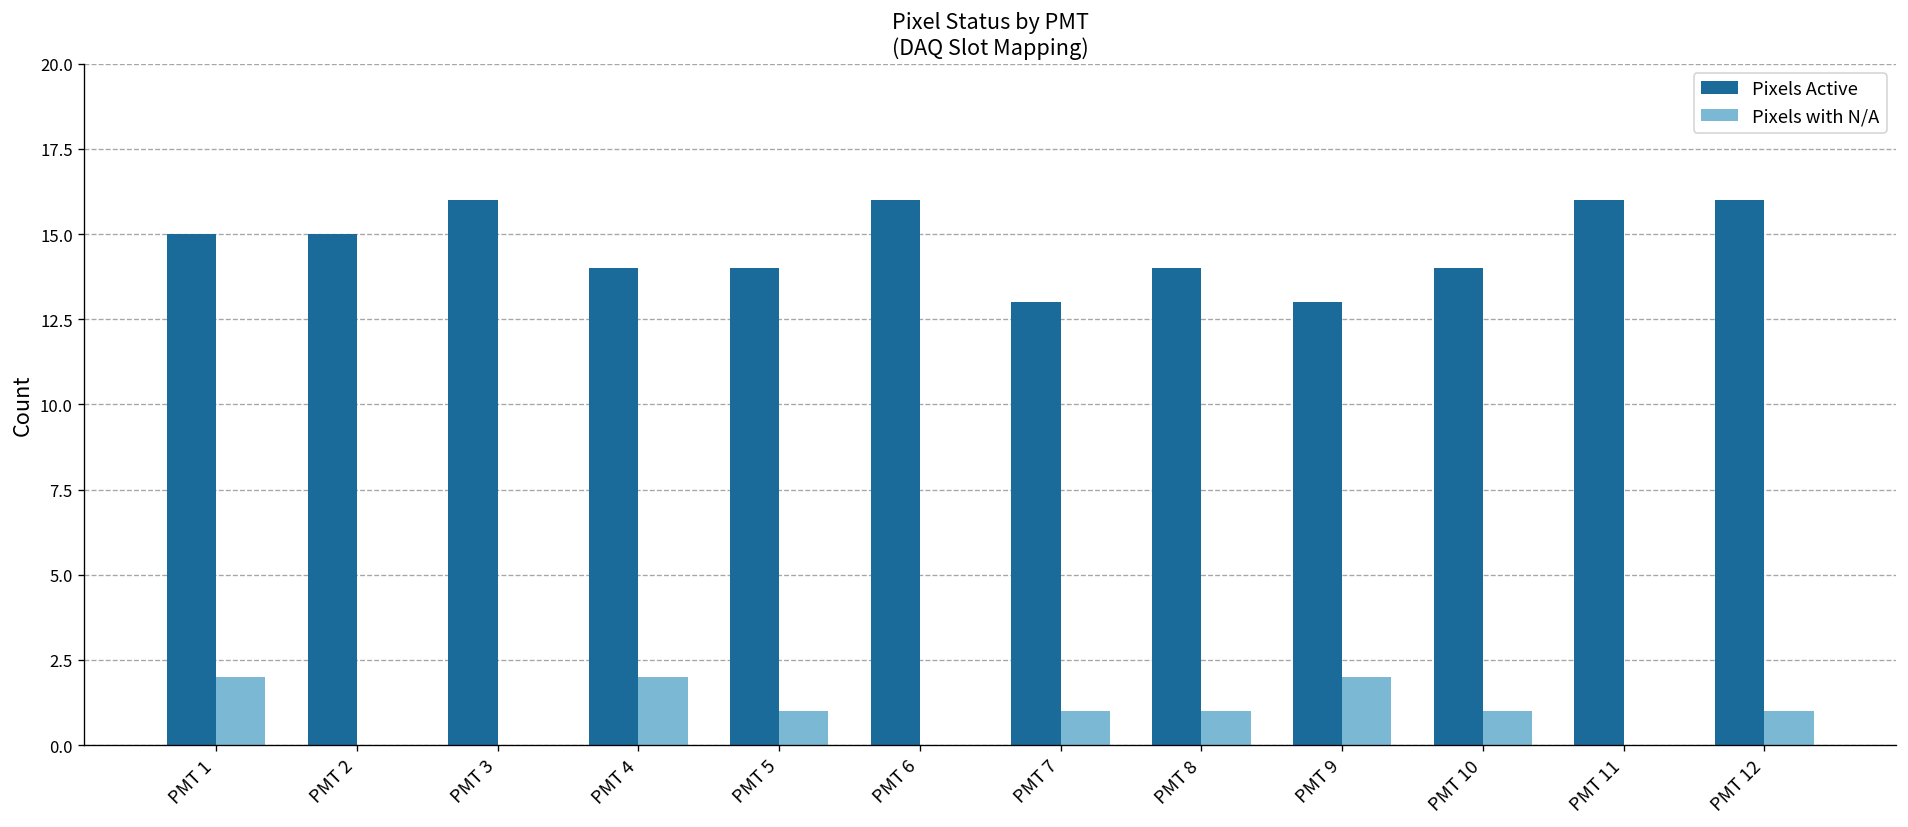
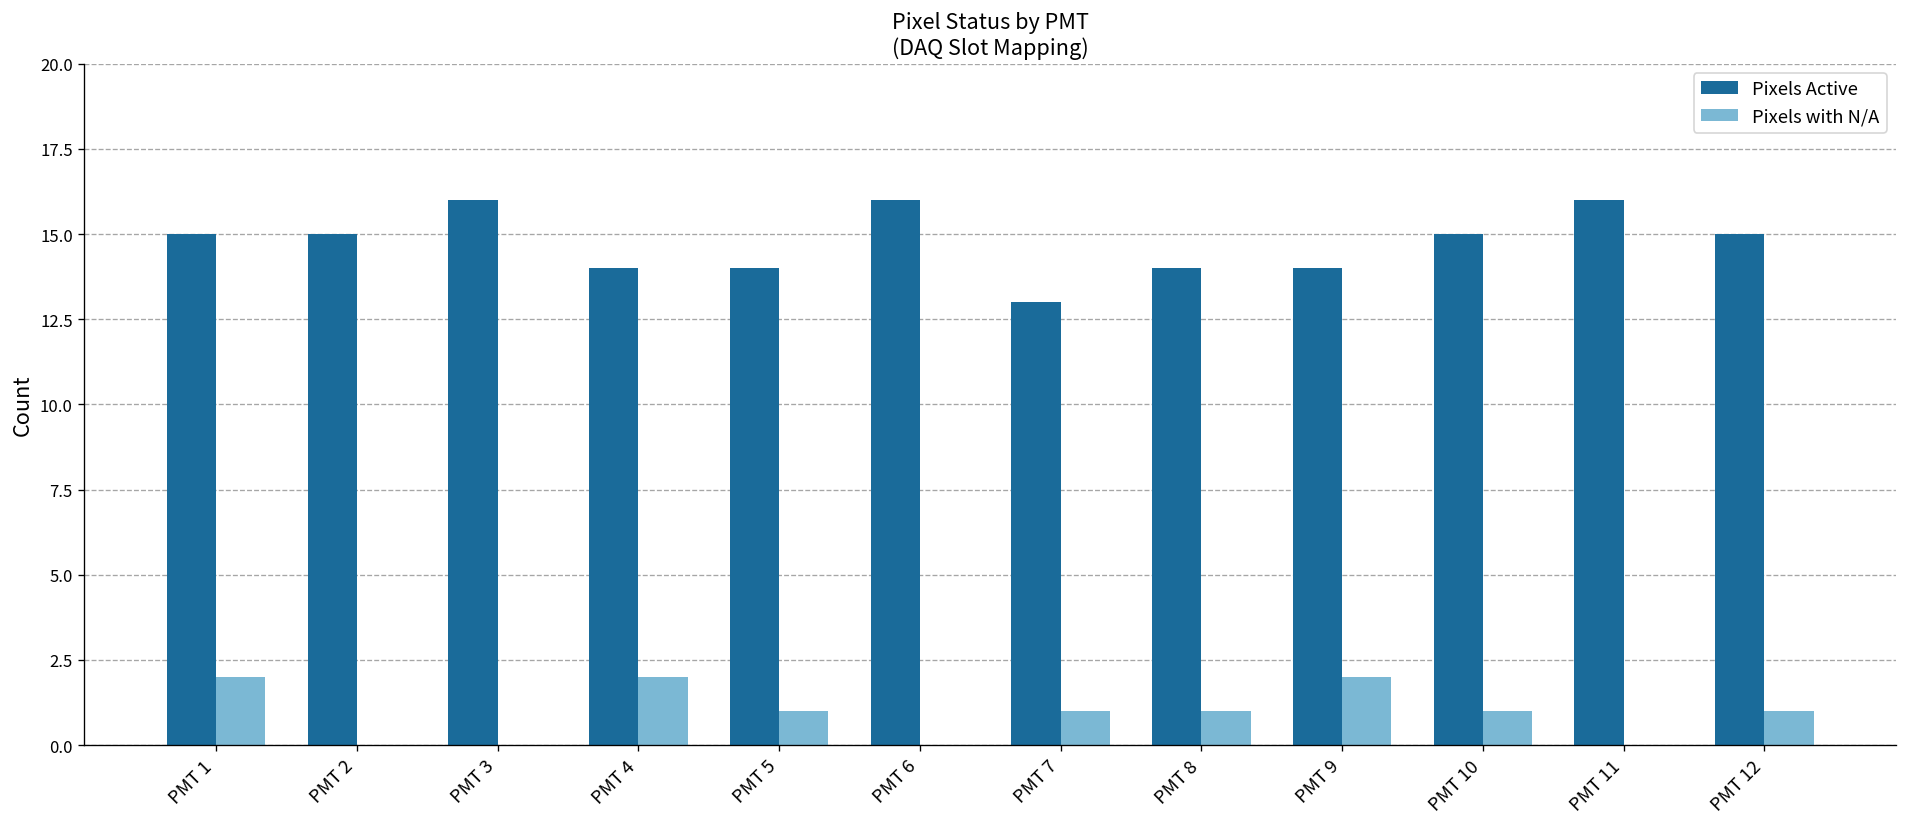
  {
    "Pixels Active": {
      "PMT 1": 15,
      "PMT 2": 15,
      "PMT 3": 16,
      "PMT 4": 14,
      "PMT 5": 14,
      "PMT 6": 16,
      "PMT 7": 13,
      "PMT 8": 14,
-     "PMT 9": 13,
-     "PMT 10": 14,
+     "PMT 9": 14,
+     "PMT 10": 15,
      "PMT 11": 16,
-     "PMT 12": 16
+     "PMT 12": 15
    },
    "Pixels with N/A": {
      "PMT 1": 2,
      "PMT 2": 0,
      "PMT 3": 0,
      "PMT 4": 2,
      "PMT 5": 1,
      "PMT 6": 0,
      "PMT 7": 1,
      "PMT 8": 1,
      "PMT 9": 2,
      "PMT 10": 1,
      "PMT 11": 0,
      "PMT 12": 1
    }
  }
